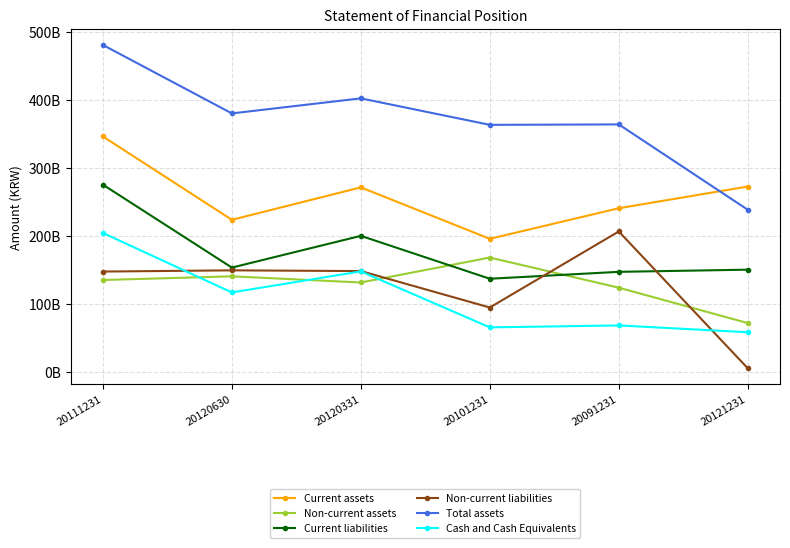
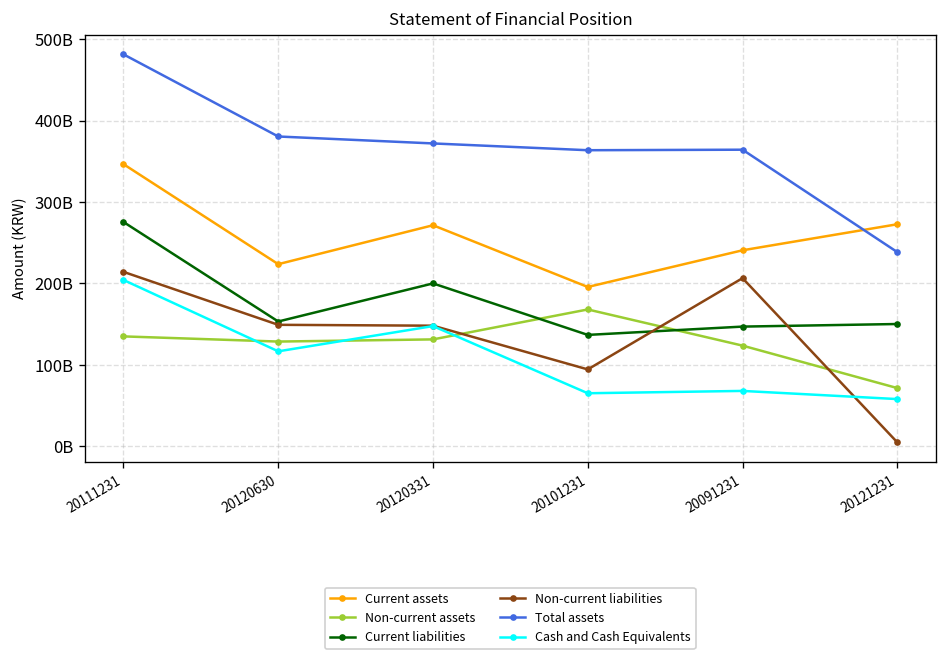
  {
    "Current assets": {
      "20111231": 350000000000,
      "20120630": 220000000000,
      "20120331": 270000000000,
      "20101231": 200000000000,
      "20091231": 240000000000,
      "20121231": 270000000000
    },
    "Non-current assets": {
      "20111231": 130000000000,
-     "20120630": 140000000000,
+     "20120630": 130000000000,
      "20120331": 130000000000,
      "20101231": 170000000000,
      "20091231": 120000000000,
      "20121231": 70000000000
    },
    "Current liabilities": {
      "20111231": 280000000000,
      "20120630": 150000000000,
      "20120331": 200000000000,
      "20101231": 140000000000,
      "20091231": 150000000000,
      "20121231": 150000000000
    },
    "Non-current liabilities": {
-     "20111231": 150000000000,
+     "20111231": 210000000000,
      "20120630": 150000000000,
      "20101231": 90000000000,
      "20091231": 210000000000,
      "20121231": 0
    },
    "Total assets": {
      "20111231": 480000000000,
      "20120630": 380000000000,
-     "20120331": 400000000000,
+     "20120331": 370000000000,
      "20101231": 360000000000,
      "20091231": 360000000000,
      "20121231": 240000000000
    },
    "Cash and Cash Equivalents": {
      "20111231": 200000000000,
      "20120630": 120000000000,
      "20101231": 70000000000,
      "20091231": 70000000000,
      "20121231": 60000000000
    }
  }
